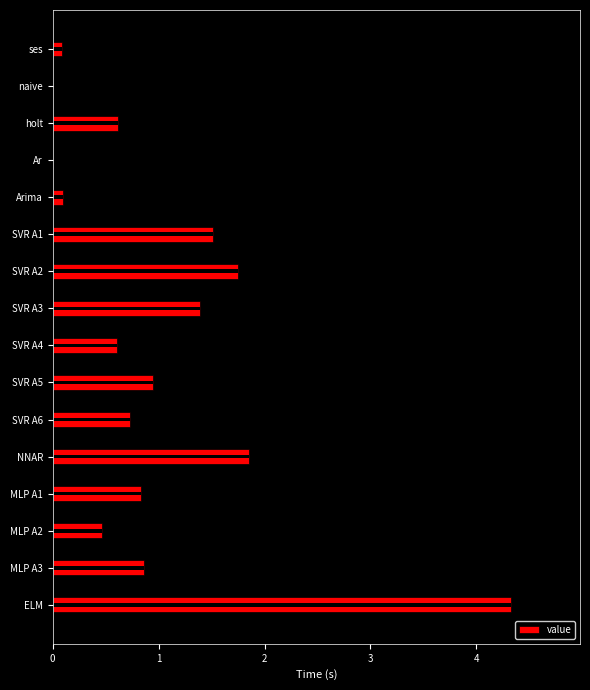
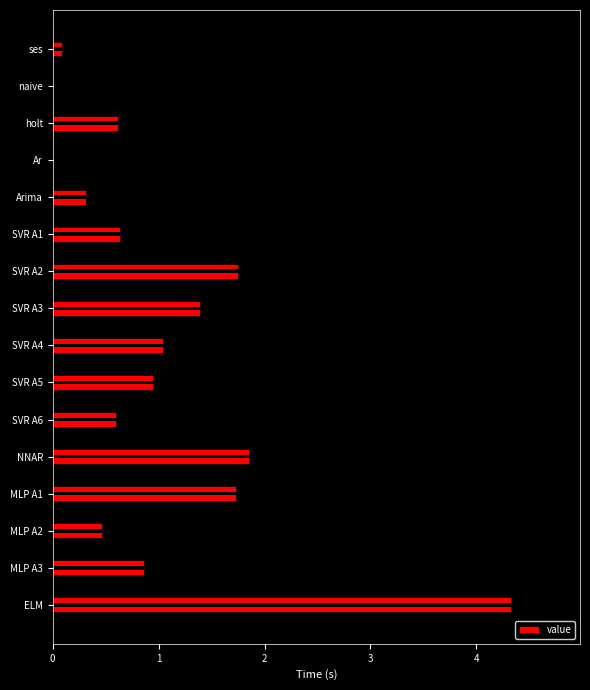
  {
    "value": {
-     "Arima": 0.10,
-     "SVR A1": 1.51,
-     "SVR A4": 0.61,
-     "SVR A6": 0.73,
-     "MLP A1": 0.84
+     "Arima": 0.31,
+     "SVR A1": 0.64,
+     "SVR A4": 1.04,
+     "SVR A6": 0.60,
+     "MLP A1": 1.73
    }
  }
